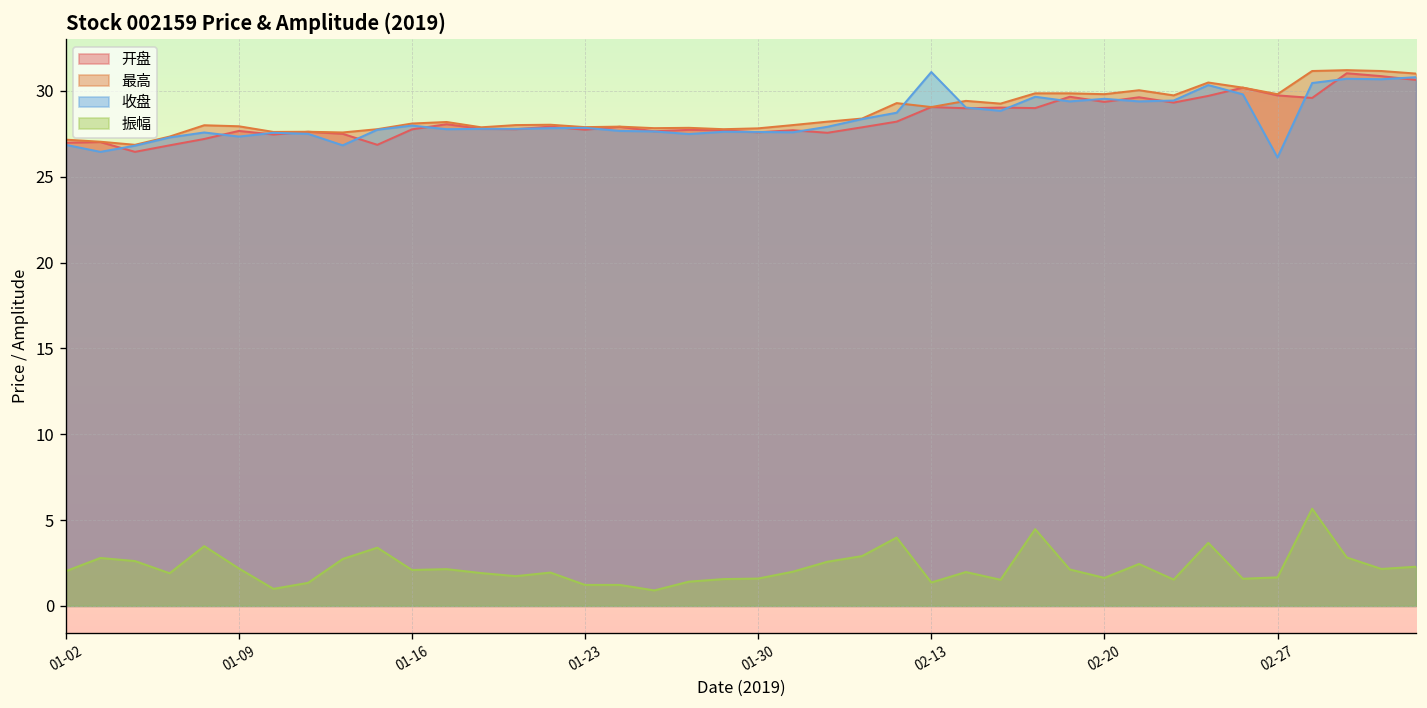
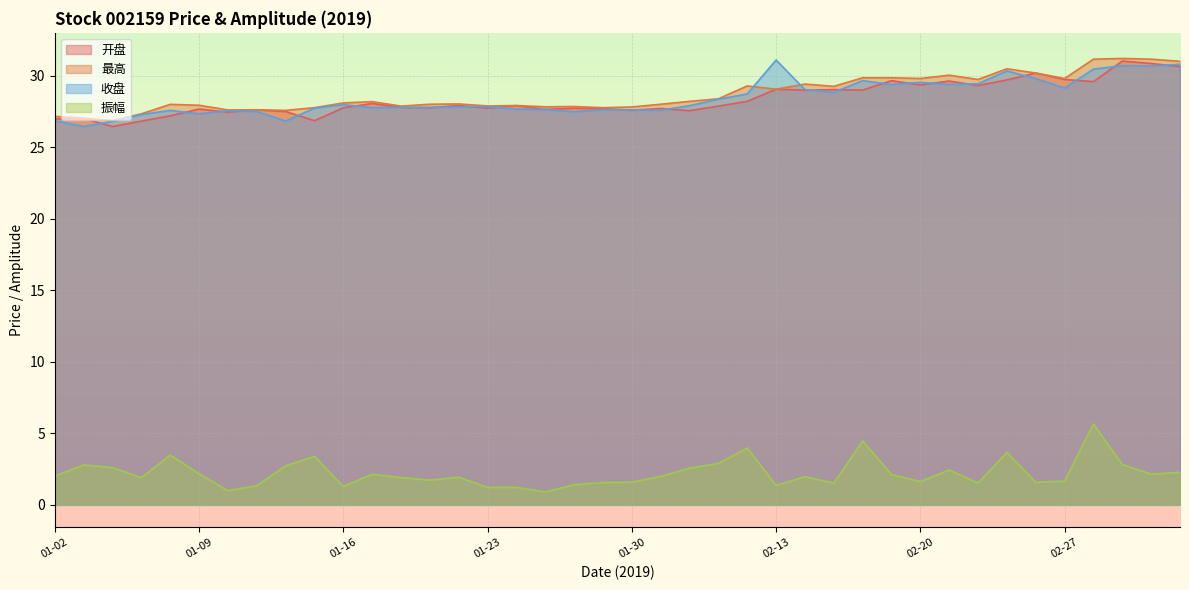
  {
    "收盘": {
      "01-09": 27.3,
      "02-13": 31.1,
      "02-20": 29.5,
-     "02-27": 26.1
+     "02-27": 29.1
    },
    "振幅": {
      "01-02": 2.0,
      "01-09": 2.2,
-     "01-16": 2.1,
+     "01-16": 1.3,
      "01-23": 1.2,
      "01-30": 1.6,
      "02-13": 1.4,
      "02-20": 1.6,
      "02-27": 1.7
    }
  }
